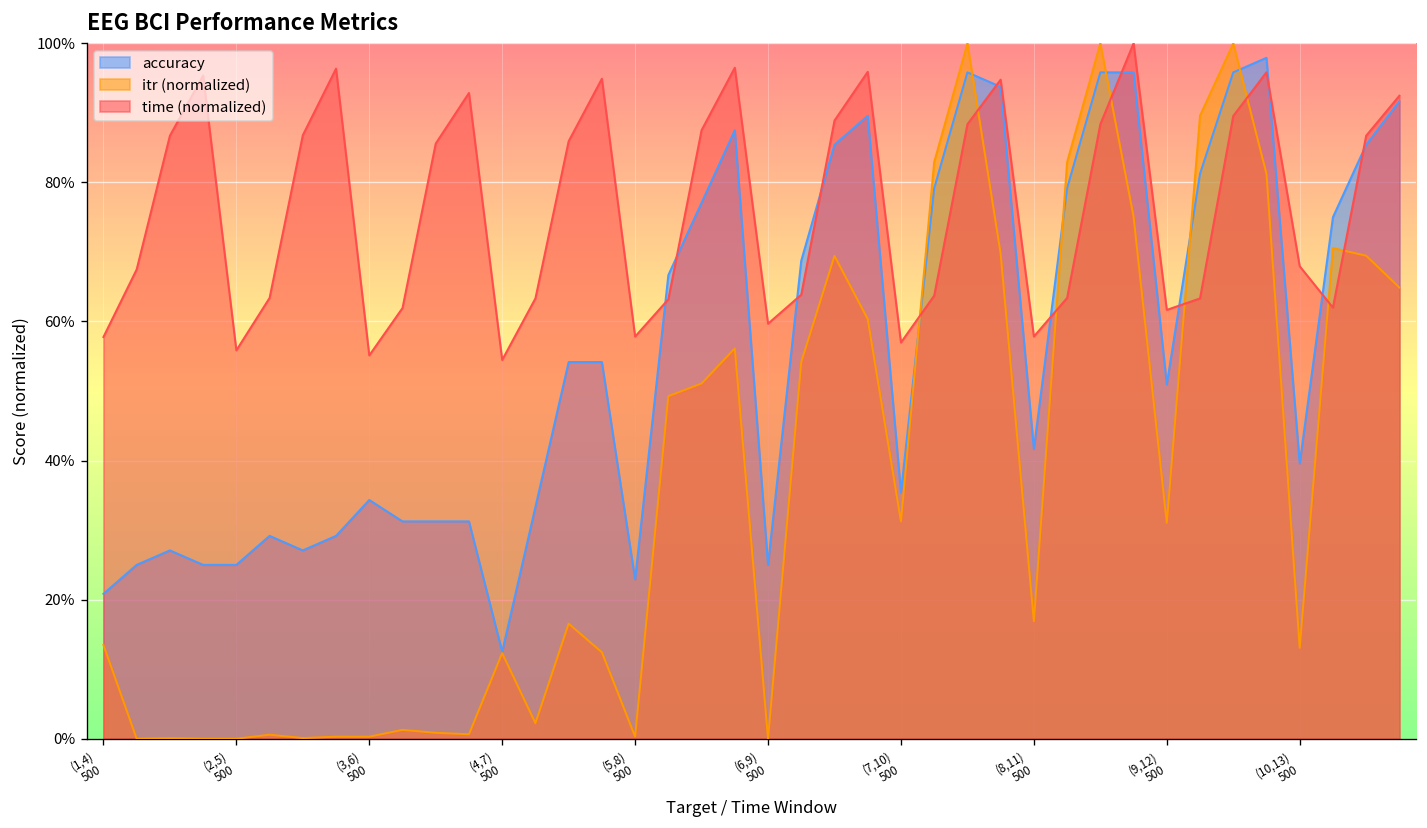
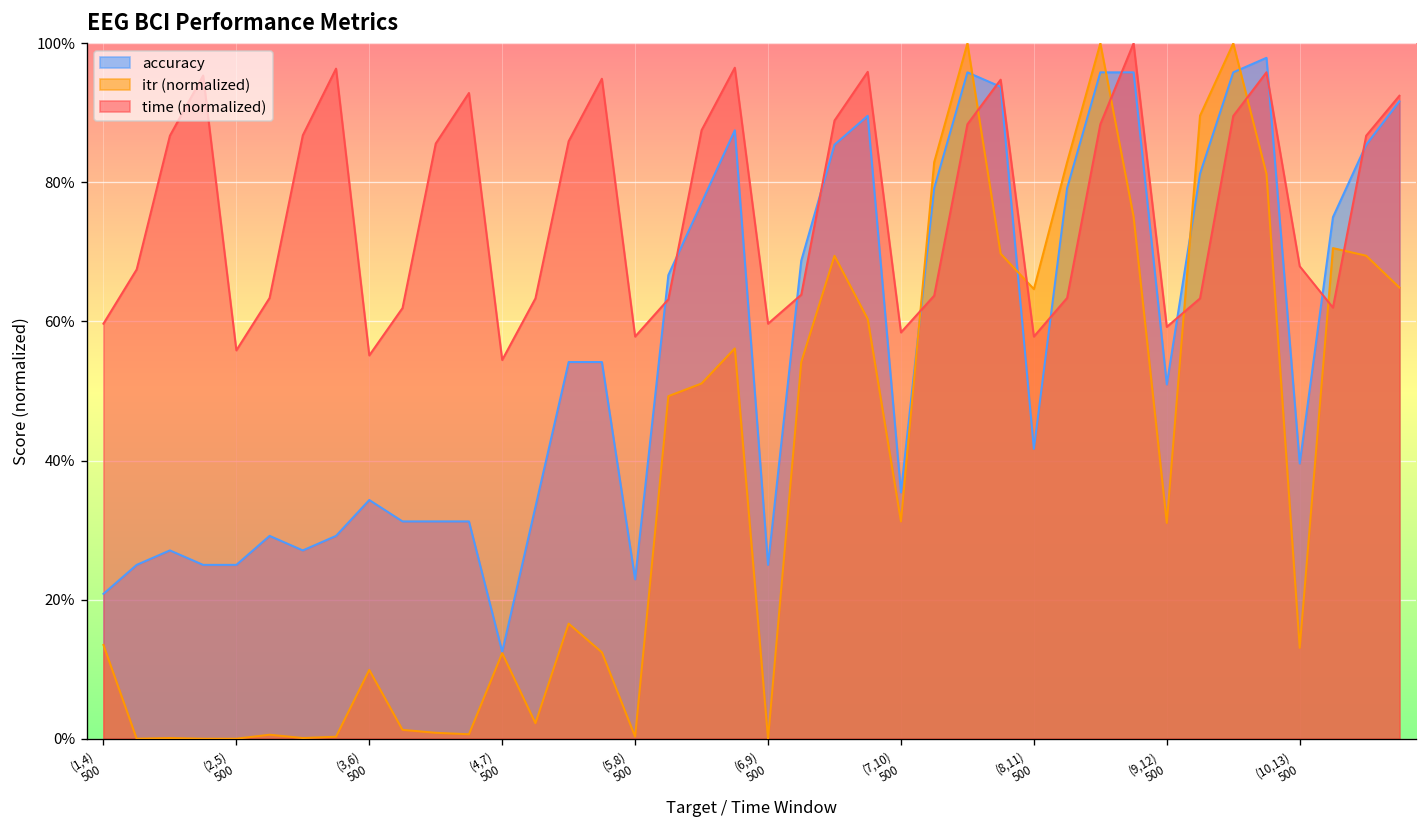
  {
    "accuracy": {
      "(1,4) 500": "21%",
      "(2,5) 500": "25%",
      "(3,6) 500": "34%",
      "(5,8) 500": "23%",
      "(6,9) 500": "25%",
      "(7,10) 500": "35%",
      "(8,11) 500": "42%",
      "(9,12) 500": "51%",
      "(10,13) 500": "40%"
    },
    "itr (normalized)": {
      "(1,4) 500": "13%",
      "(2,5) 500": "0%",
-     "(3,6) 500": "0%",
+     "(3,6) 500": "10%",
      "(5,8) 500": "0%",
      "(6,9) 500": "0%",
      "(7,10) 500": "31%",
-     "(8,11) 500": "17%",
+     "(8,11) 500": "65%",
      "(9,12) 500": "31%",
      "(10,13) 500": "13%"
    },
    "time (normalized)": {
-     "(1,4) 500": "58%",
+     "(1,4) 500": "60%",
      "(2,5) 500": "56%",
      "(3,6) 500": "55%",
      "(4,7) 500": "54%",
      "(5,8) 500": "58%",
      "(6,9) 500": "60%",
-     "(7,10) 500": "57%",
+     "(7,10) 500": "58%",
      "(8,11) 500": "58%",
-     "(9,12) 500": "62%",
+     "(9,12) 500": "59%",
      "(10,13) 500": "68%"
    }
  }
